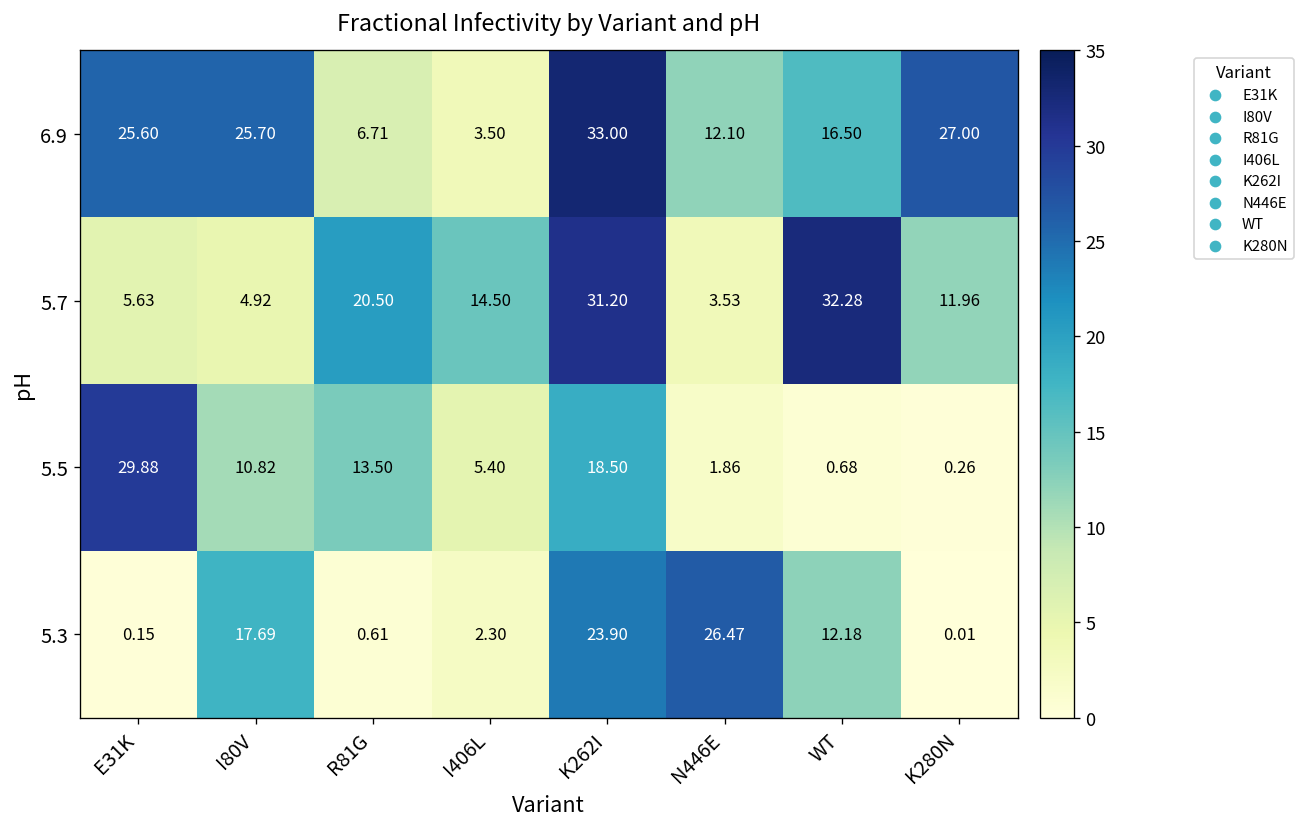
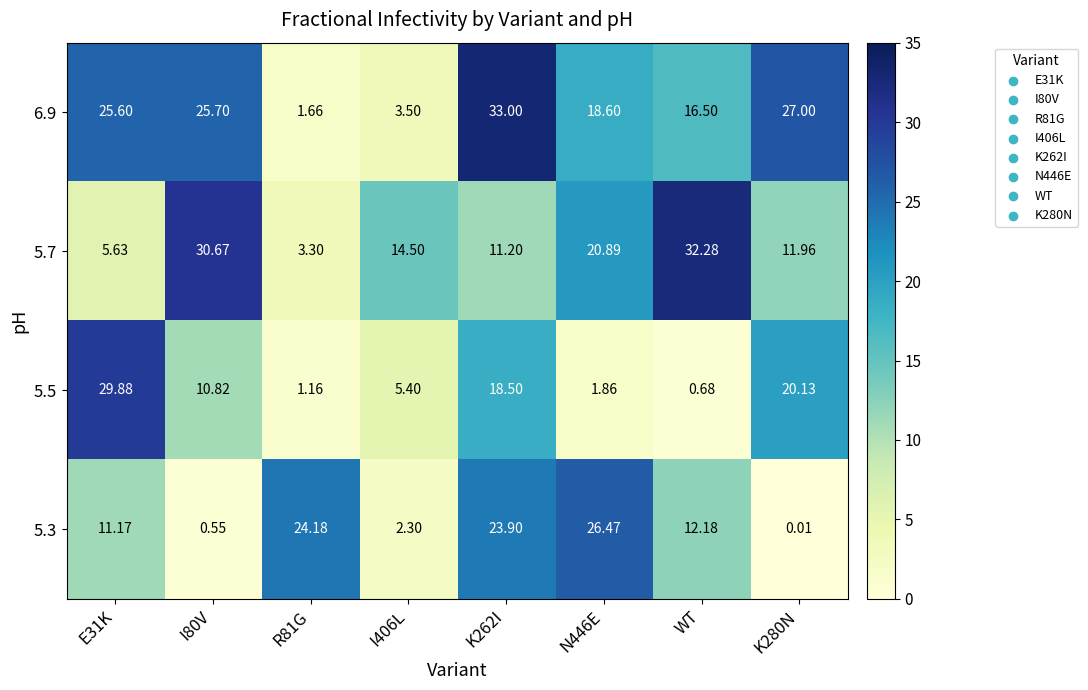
  {
    "6.9": {
      "E31K": 25.60,
      "I80V": 25.70,
-     "R81G": 6.71,
+     "R81G": 1.66,
      "I406L": 3.50,
      "K262I": 33.00,
-     "N446E": 12.10,
+     "N446E": 18.60,
      "WT": 16.50,
      "K280N": 27.00
    },
    "5.7": {
      "E31K": 5.63,
-     "I80V": 4.92,
-     "R81G": 20.50,
+     "I80V": 30.67,
+     "R81G": 3.30,
      "I406L": 14.50,
-     "K262I": 31.20,
-     "N446E": 3.53,
+     "K262I": 11.20,
+     "N446E": 20.89,
      "WT": 32.28,
      "K280N": 11.96
    },
    "5.5": {
      "E31K": 29.88,
      "I80V": 10.82,
-     "R81G": 13.50,
+     "R81G": 1.16,
      "I406L": 5.40,
      "K262I": 18.50,
      "N446E": 1.86,
      "WT": 0.68,
-     "K280N": 0.26
+     "K280N": 20.13
    },
    "5.3": {
-     "E31K": 0.15,
-     "I80V": 17.69,
-     "R81G": 0.61,
+     "E31K": 11.17,
+     "I80V": 0.55,
+     "R81G": 24.18,
      "I406L": 2.30,
      "K262I": 23.90,
      "N446E": 26.47,
      "WT": 12.18,
      "K280N": 0.01
    }
  }
